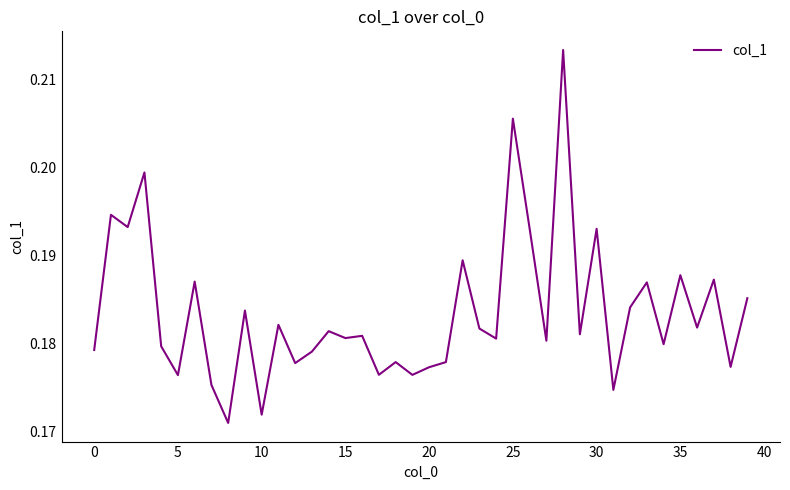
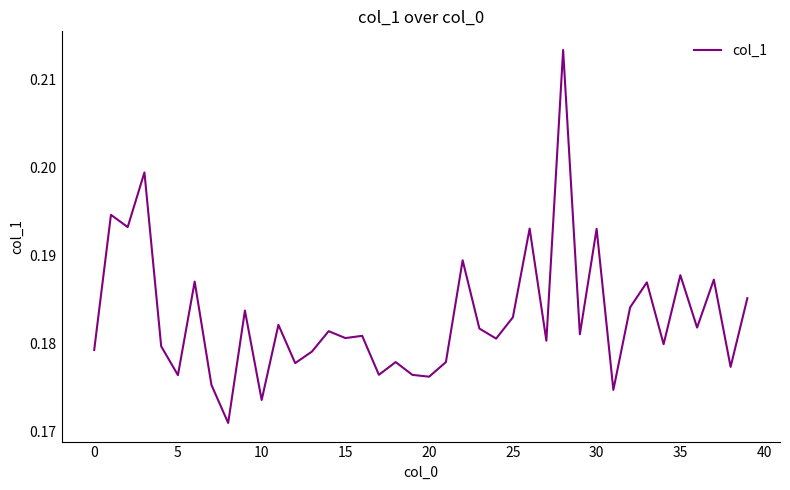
  {
    "0": 0.179,
    "5": 0.176,
-   "10": 0.172,
+   "10": 0.174,
    "15": 0.181,
-   "20": 0.177,
-   "25": 0.206,
+   "20": 0.176,
+   "25": 0.183,
    "30": 0.193,
    "35": 0.188
  }
